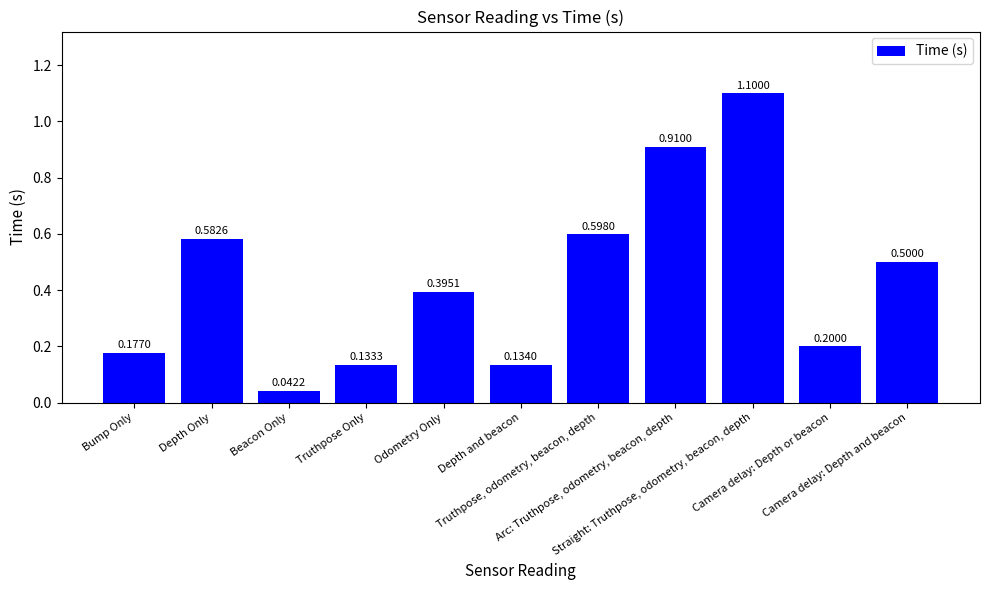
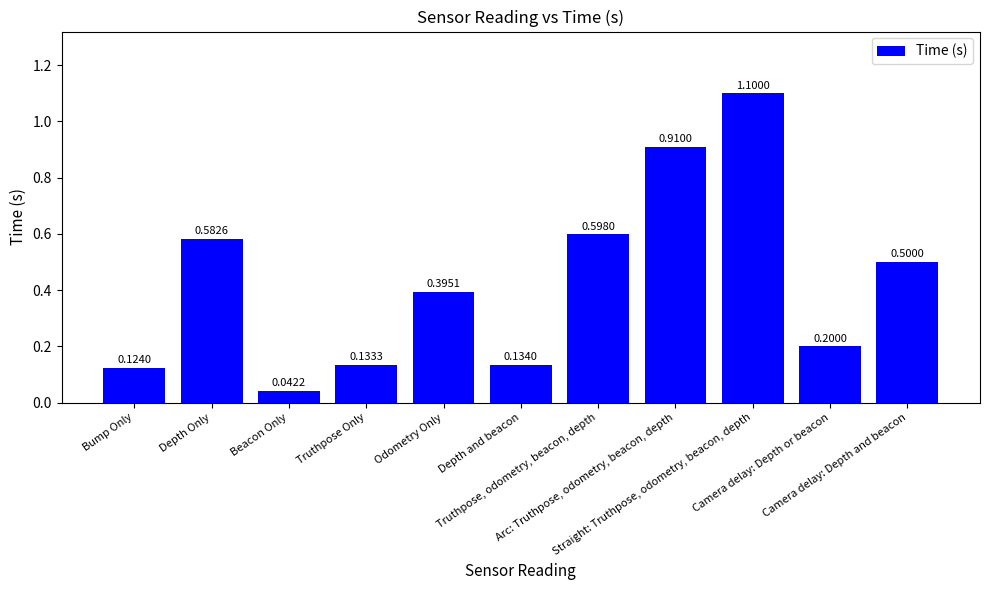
  {
-   "Bump Only": 0.1770,
+   "Bump Only": 0.1240,
    "Depth Only": 0.5826,
    "Beacon Only": 0.0422,
    "Truthpose Only": 0.1333,
    "Odometry Only": 0.3951,
    "Depth and beacon": 0.1340,
    "Truthpose, odometry, beacon, depth": 0.5980,
    "Arc: Truthpose, odometry, beacon, depth": 0.9100,
    "Straight: Truthpose, odometry, beacon, depth": 1.1000,
    "Camera delay: Depth or beacon": 0.2000,
    "Camera delay: Depth and beacon": 0.5000
  }
